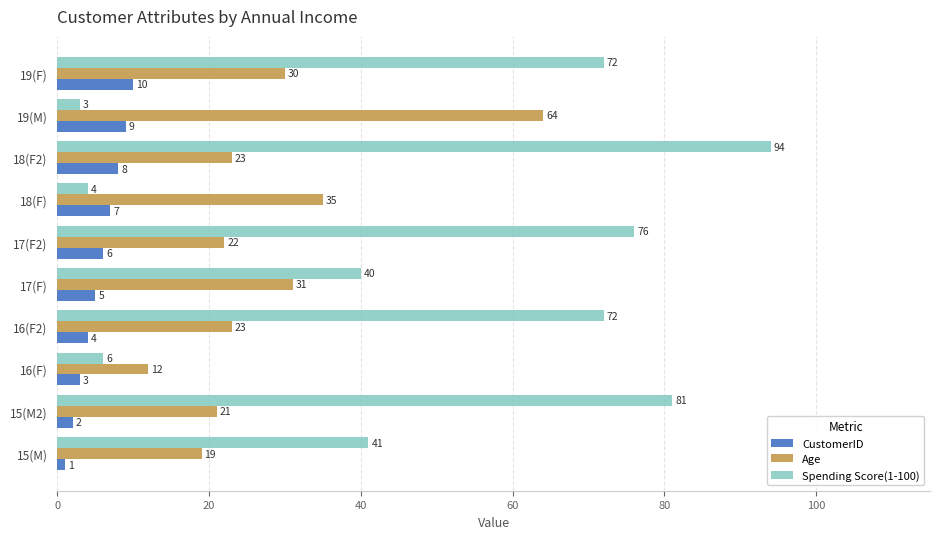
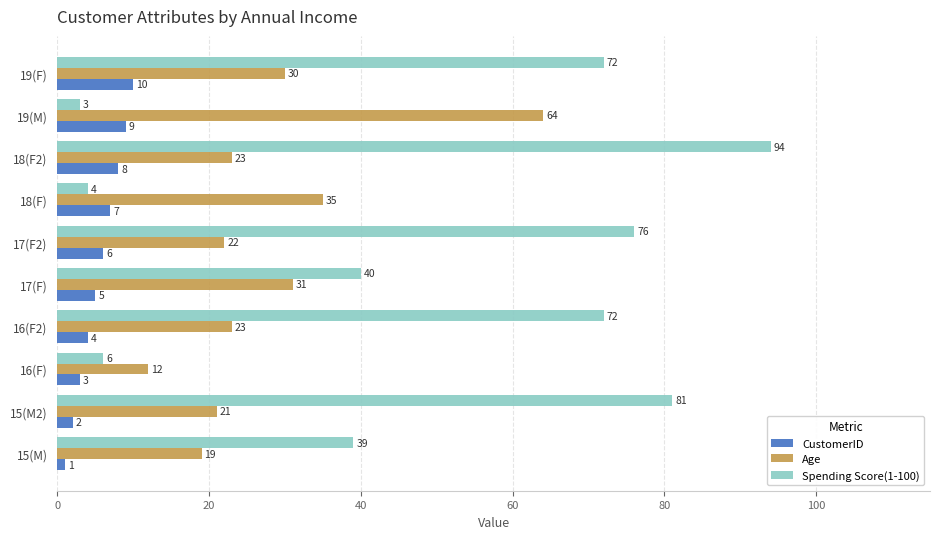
  {
    "CustomerID": {
      "19(F)": 10,
      "19(M)": 9,
      "18(F2)": 8,
      "18(F)": 7,
      "17(F2)": 6,
      "17(F)": 5,
      "16(F2)": 4,
      "16(F)": 3,
      "15(M2)": 2,
      "15(M)": 1
    },
    "Age": {
      "19(F)": 30,
      "19(M)": 64,
      "18(F2)": 23,
      "18(F)": 35,
      "17(F2)": 22,
      "17(F)": 31,
      "16(F2)": 23,
      "16(F)": 12,
      "15(M2)": 21,
      "15(M)": 19
    },
    "Spending Score(1-100)": {
      "19(F)": 72,
      "19(M)": 3,
      "18(F2)": 94,
      "18(F)": 4,
      "17(F2)": 76,
      "17(F)": 40,
      "16(F2)": 72,
      "16(F)": 6,
      "15(M2)": 81,
-     "15(M)": 41
+     "15(M)": 39
    }
  }
